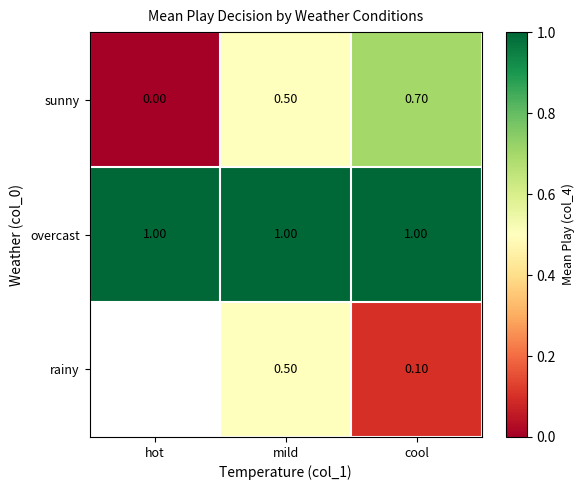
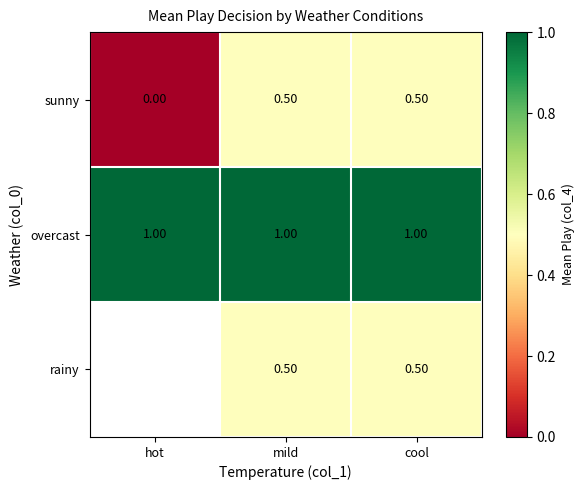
  {
    "sunny": {
      "hot": 0.00,
      "mild": 0.50,
-     "cool": 0.70
+     "cool": 0.50
    },
    "overcast": {
      "hot": 1.00,
      "mild": 1.00,
      "cool": 1.00
    },
    "rainy": {
      "mild": 0.50,
-     "cool": 0.10
+     "cool": 0.50
    }
  }
